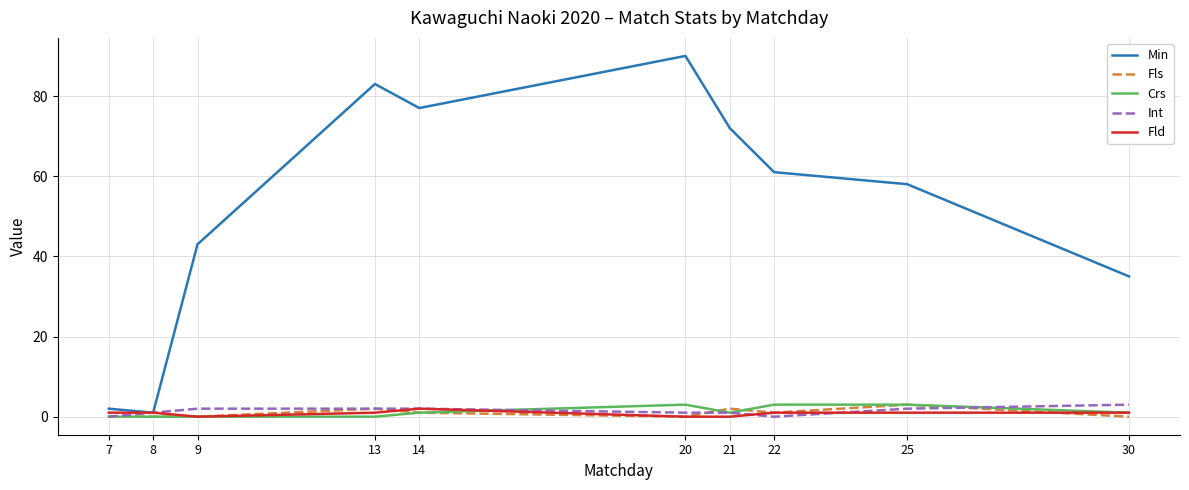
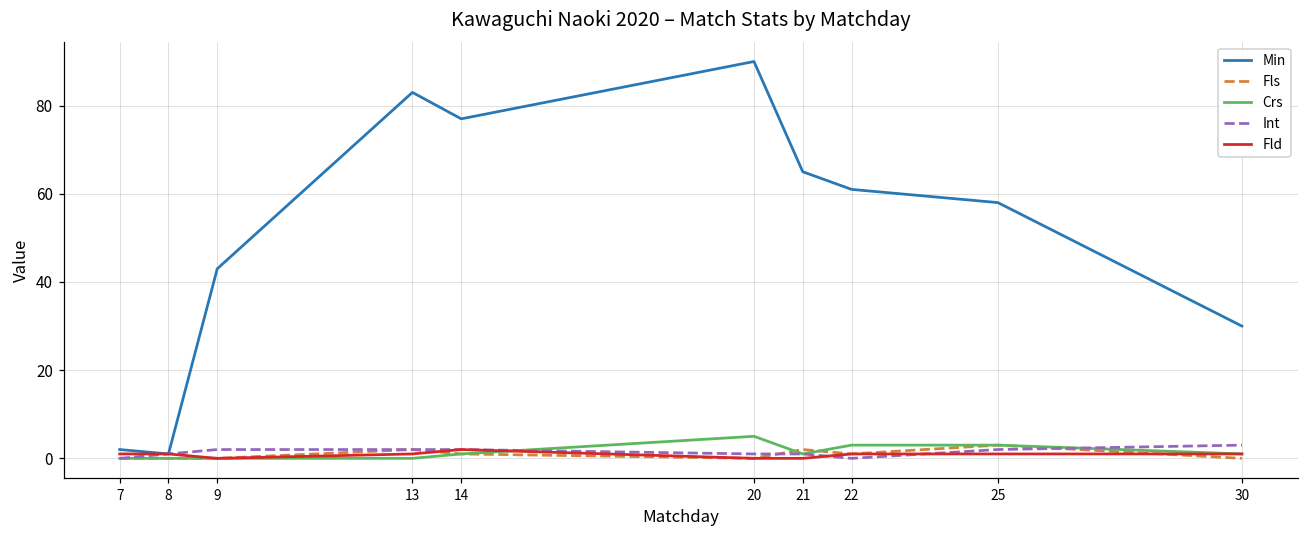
  {
    "Min": {
      "7": 2,
      "9": 43,
      "13": 83,
      "14": 77,
      "20": 90,
-     "21": 72,
+     "21": 65,
      "22": 61,
      "25": 58,
-     "30": 35
+     "30": 30
    },
    "Fls": {
      "21": 2,
      "30": 0
    },
    "Crs": {
      "13": 0,
-     "20": 3,
+     "20": 5,
      "22": 3
    },
    "Int": {
      "9": 2,
      "20": 1,
      "22": 0,
      "25": 2,
      "30": 3
    },
    "Fld": {
      "7": 1,
      "13": 1,
      "21": 0,
      "25": 1
    }
  }
